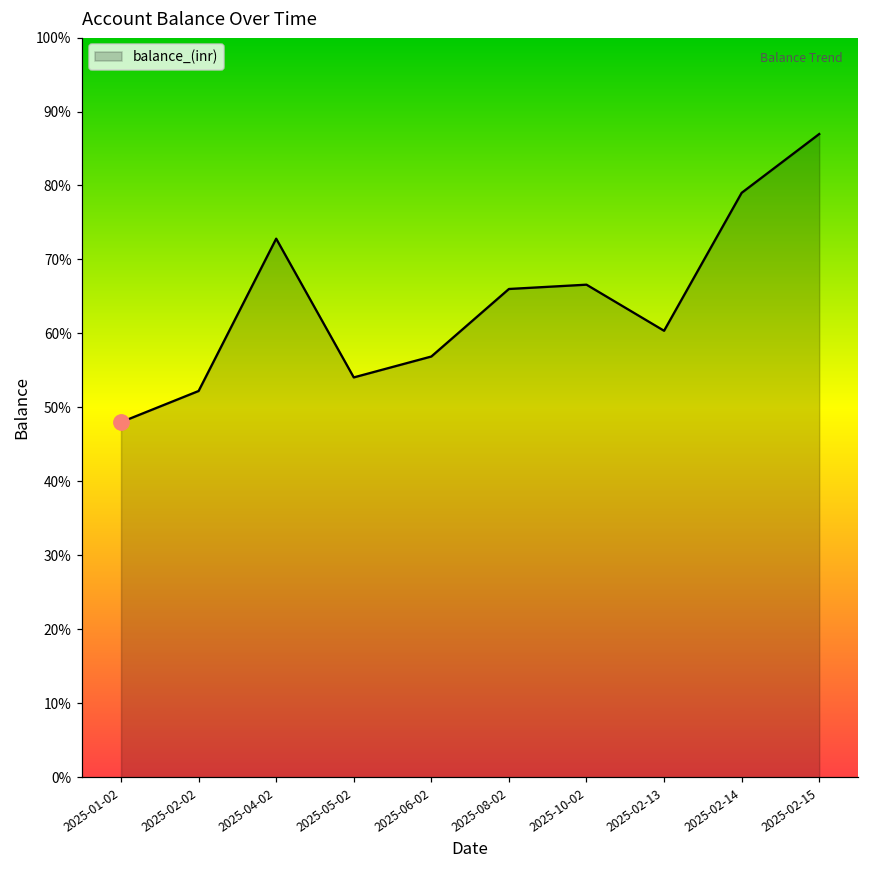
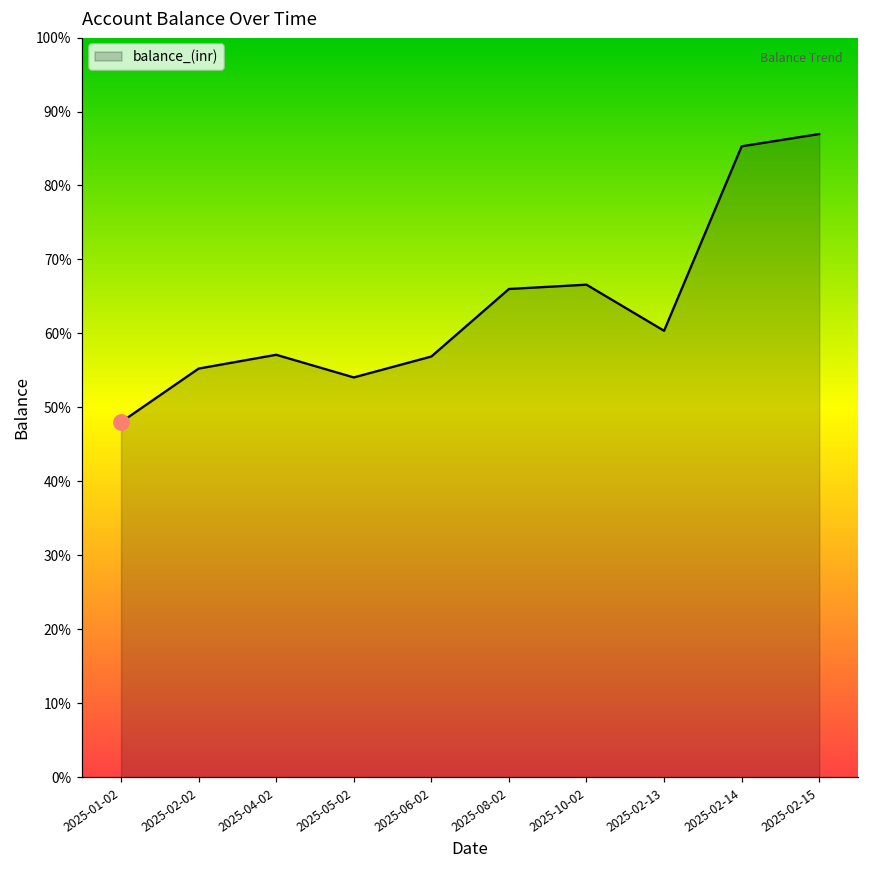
  {
    "balance_(inr)": {
-     "2025-02-02": "52%",
-     "2025-04-02": "73%",
+     "2025-02-02": "55%",
+     "2025-04-02": "57%",
      "2025-05-02": "54%",
      "2025-06-02": "57%",
      "2025-08-02": "66%",
      "2025-10-02": "67%",
      "2025-02-13": "60%",
-     "2025-02-14": "79%",
+     "2025-02-14": "85%",
      "2025-02-15": "87%"
    }
  }
